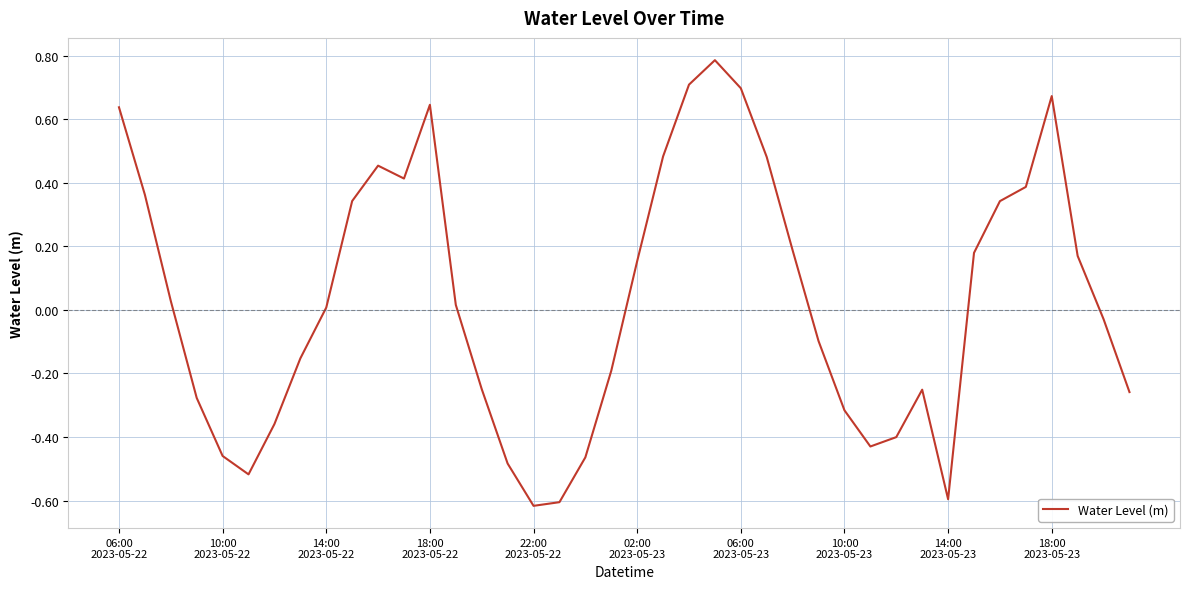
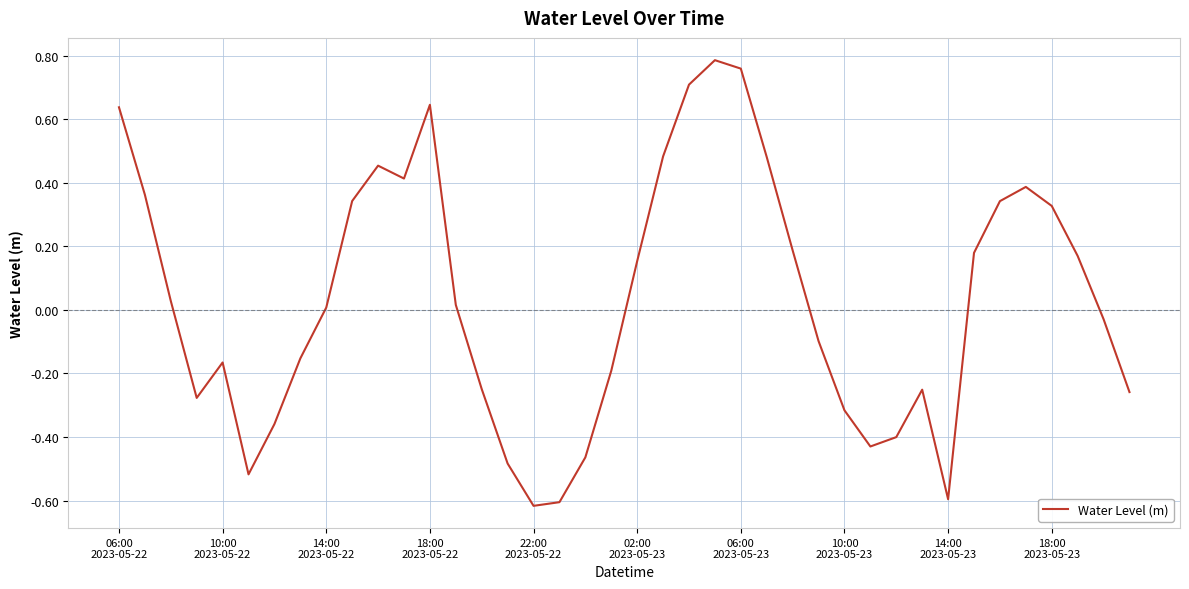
  {
    "06:00 2023-05-22": 0.64,
-   "10:00 2023-05-22": -0.46,
+   "10:00 2023-05-22": -0.17,
    "14:00 2023-05-22": 0.01,
    "18:00 2023-05-22": 0.65,
    "22:00 2023-05-22": -0.62,
    "02:00 2023-05-23": 0.15,
-   "06:00 2023-05-23": 0.70,
+   "06:00 2023-05-23": 0.76,
    "10:00 2023-05-23": -0.32,
    "14:00 2023-05-23": -0.60,
-   "18:00 2023-05-23": 0.67
+   "18:00 2023-05-23": 0.33
  }
